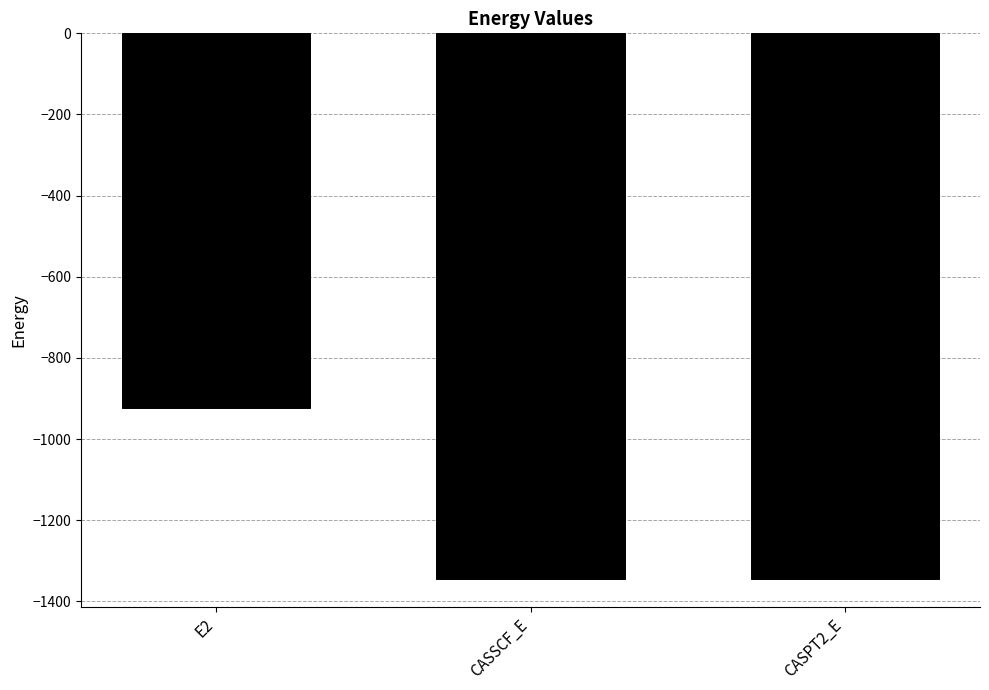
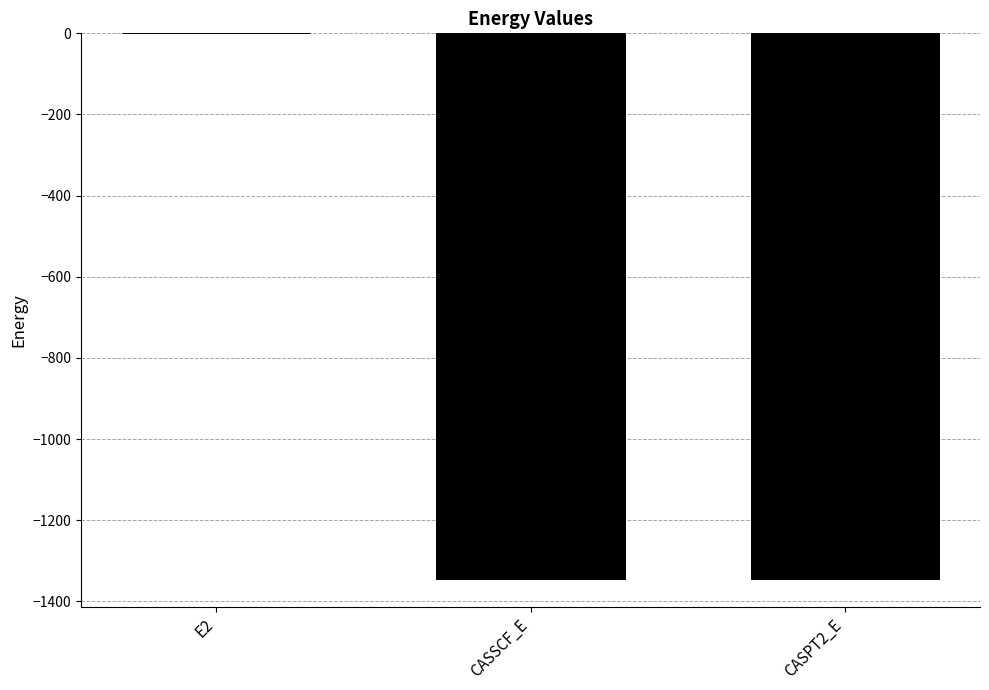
  {
-   "E2": -920,
+   "E2": 0,
    "CASSCF_E": -1350,
    "CASPT2_E": -1350
  }
